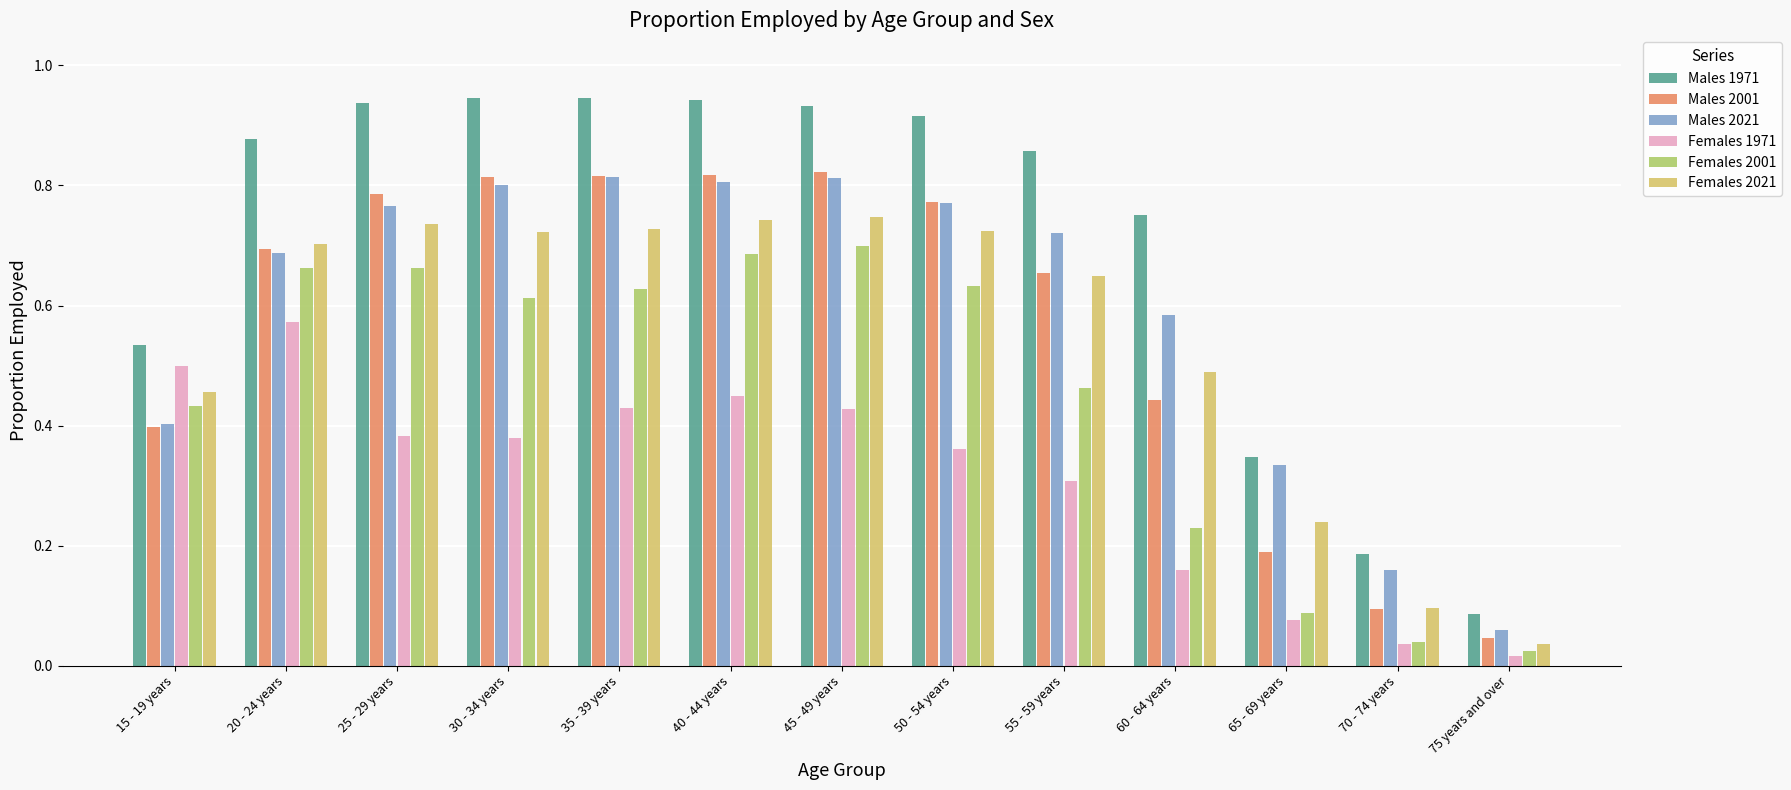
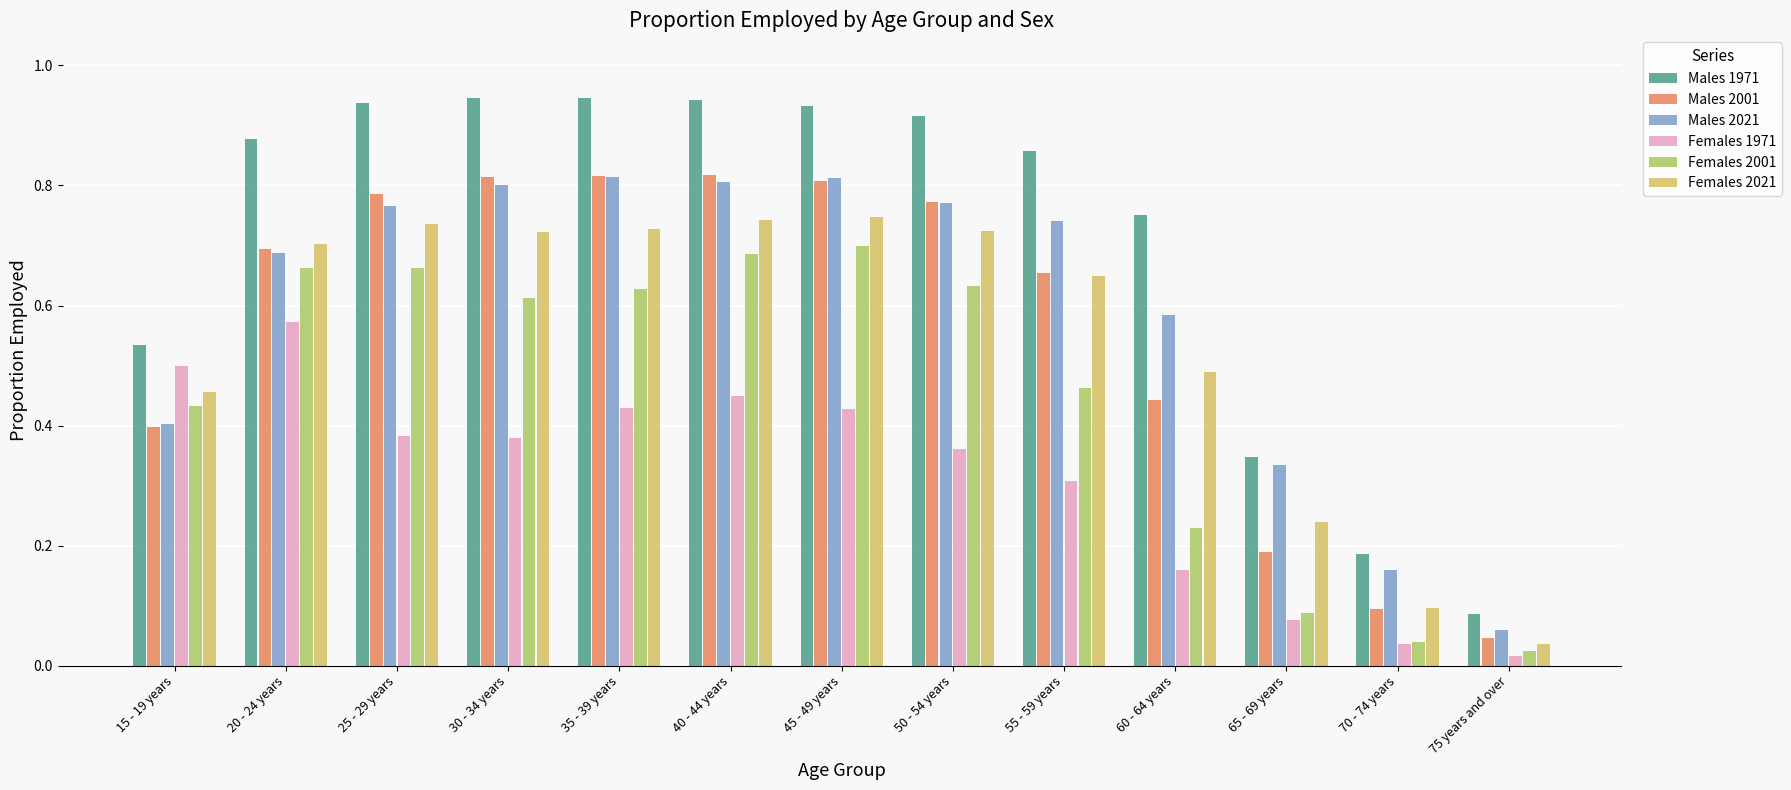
  {
    "Males 1971": {
      "15 - 19 years": 0.53,
      "20 - 24 years": 0.88,
      "25 - 29 years": 0.94,
      "30 - 34 years": 0.95,
      "35 - 39 years": 0.95,
      "40 - 44 years": 0.94,
      "45 - 49 years": 0.93,
      "50 - 54 years": 0.92,
      "55 - 59 years": 0.86,
      "60 - 64 years": 0.75,
      "65 - 69 years": 0.35,
      "70 - 74 years": 0.19,
      "75 years and over": 0.09
    },
    "Males 2001": {
      "15 - 19 years": 0.40,
      "20 - 24 years": 0.70,
      "25 - 29 years": 0.79,
      "30 - 34 years": 0.81,
      "35 - 39 years": 0.82,
      "40 - 44 years": 0.82,
-     "45 - 49 years": 0.82,
+     "45 - 49 years": 0.81,
      "50 - 54 years": 0.77,
      "55 - 59 years": 0.66,
      "60 - 64 years": 0.44,
      "65 - 69 years": 0.19,
      "70 - 74 years": 0.10,
      "75 years and over": 0.05
    },
    "Males 2021": {
      "15 - 19 years": 0.40,
      "20 - 24 years": 0.69,
      "25 - 29 years": 0.77,
      "30 - 34 years": 0.80,
      "35 - 39 years": 0.81,
      "40 - 44 years": 0.81,
      "45 - 49 years": 0.81,
      "50 - 54 years": 0.77,
-     "55 - 59 years": 0.72,
+     "55 - 59 years": 0.74,
      "60 - 64 years": 0.59,
      "65 - 69 years": 0.33,
      "70 - 74 years": 0.16,
      "75 years and over": 0.06
    },
    "Females 1971": {
      "15 - 19 years": 0.50,
      "20 - 24 years": 0.57,
      "25 - 29 years": 0.38,
      "30 - 34 years": 0.38,
      "35 - 39 years": 0.43,
      "40 - 44 years": 0.45,
      "45 - 49 years": 0.43,
      "50 - 54 years": 0.36,
      "55 - 59 years": 0.31,
      "60 - 64 years": 0.16,
      "65 - 69 years": 0.08,
      "70 - 74 years": 0.04,
      "75 years and over": 0.02
    }
  }
